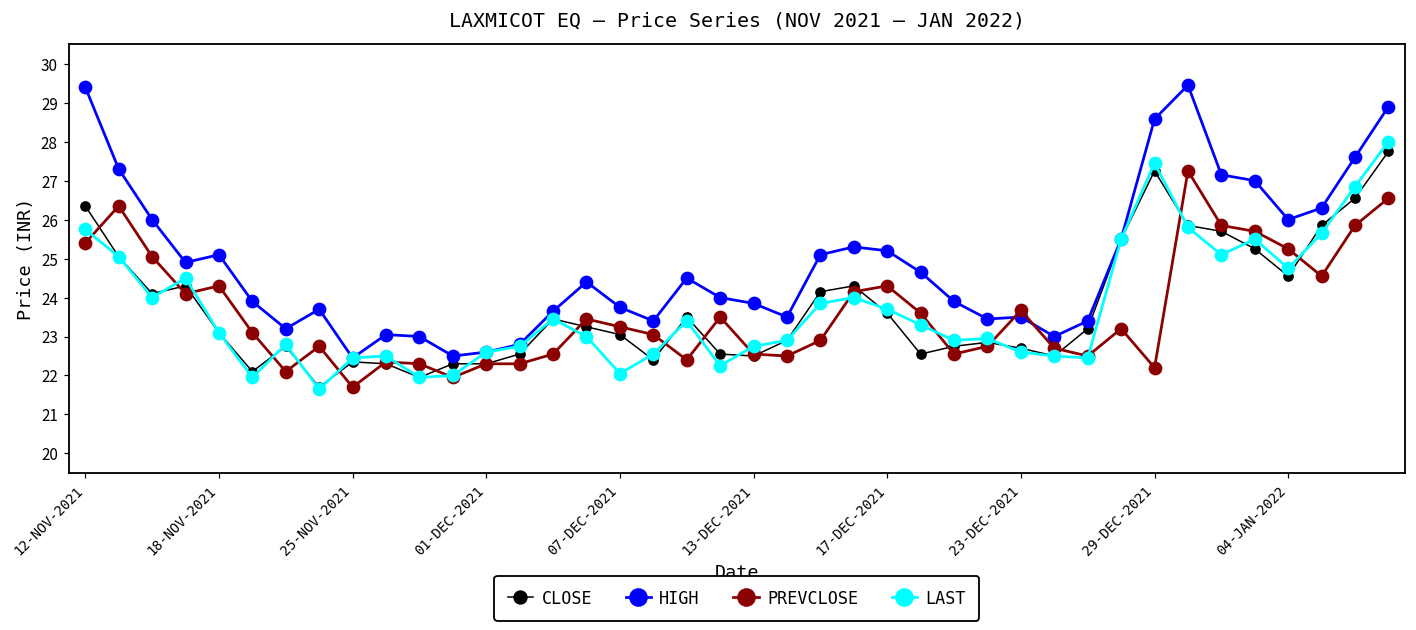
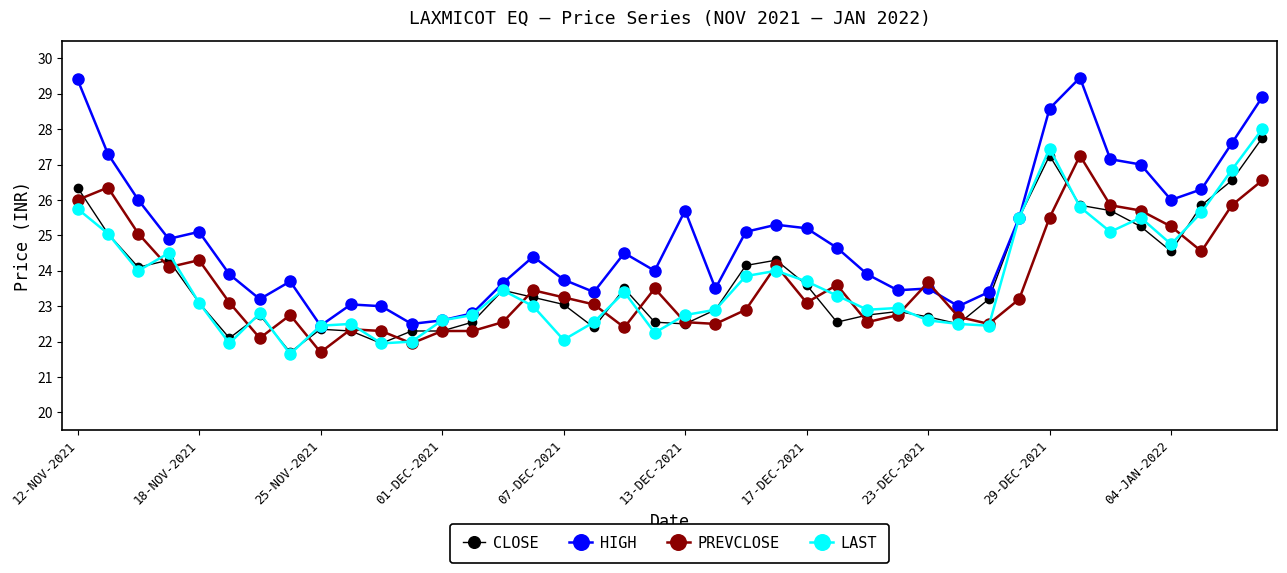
  {
    "CLOSE": {
      "12-NOV-2021": 26.4,
      "25-NOV-2021": 22.4,
      "07-DEC-2021": 23.1,
      "17-DEC-2021": 23.6,
      "23-DEC-2021": 22.7,
      "29-DEC-2021": 27.3,
      "04-JAN-2022": 24.6
    },
    "HIGH": {
      "12-NOV-2021": 29.4,
      "18-NOV-2021": 25.1,
      "07-DEC-2021": 23.8,
-     "13-DEC-2021": 23.9,
+     "13-DEC-2021": 25.7,
      "17-DEC-2021": 25.2,
      "23-DEC-2021": 23.5,
      "29-DEC-2021": 28.6,
      "04-JAN-2022": 26.0
    },
    "PREVCLOSE": {
-     "12-NOV-2021": 25.4,
+     "12-NOV-2021": 26.0,
      "18-NOV-2021": 24.3,
      "25-NOV-2021": 21.7,
      "07-DEC-2021": 23.3,
-     "17-DEC-2021": 24.3,
+     "17-DEC-2021": 23.1,
      "23-DEC-2021": 23.7,
-     "29-DEC-2021": 22.2,
+     "29-DEC-2021": 25.5,
      "04-JAN-2022": 25.3
    },
    "LAST": {
      "12-NOV-2021": 25.8,
      "07-DEC-2021": 22.1,
      "13-DEC-2021": 22.8,
      "17-DEC-2021": 23.7,
      "23-DEC-2021": 22.6,
      "29-DEC-2021": 27.5,
      "04-JAN-2022": 24.8
    }
  }
